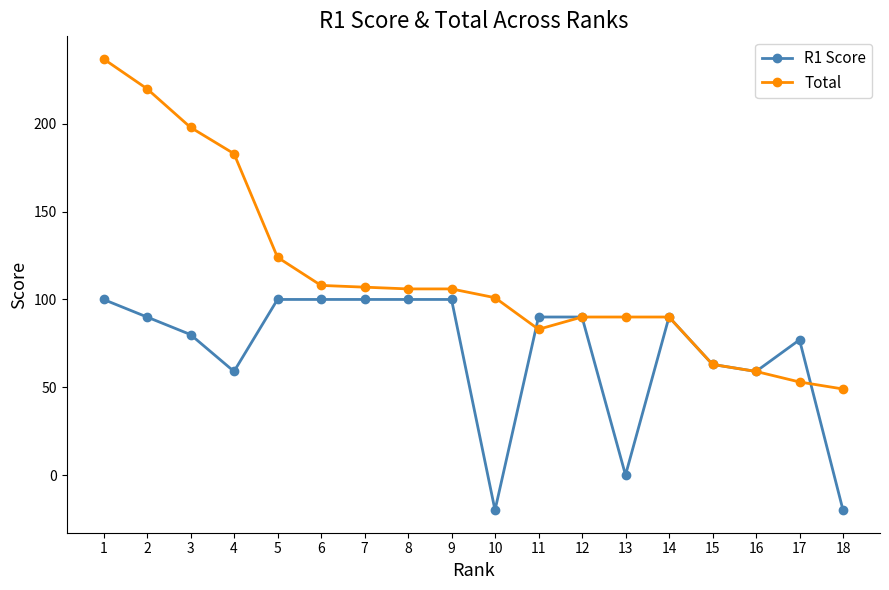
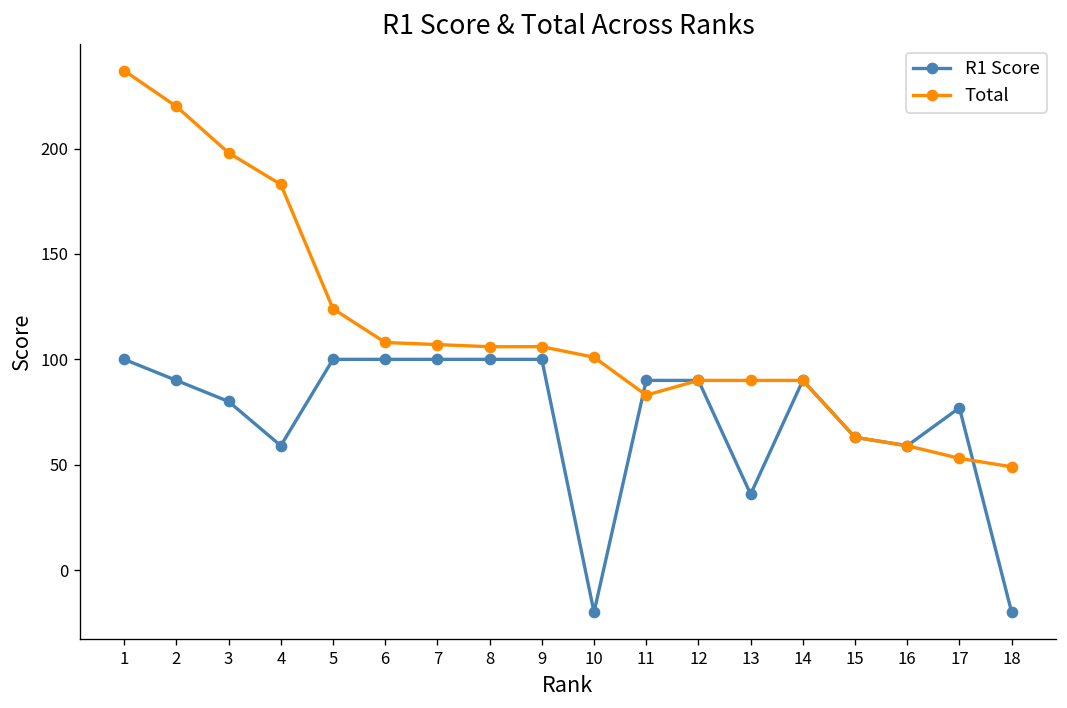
  {
    "R1 Score": {
      "1": 100,
      "2": 90,
      "3": 80,
      "4": 59,
      "5": 100,
      "6": 100,
      "7": 100,
      "8": 100,
      "9": 100,
      "10": -20,
      "11": 90,
-     "13": 0,
+     "13": 36,
      "17": 77,
      "18": -20
    },
    "Total": {
      "1": 237,
      "2": 220,
      "3": 198,
      "4": 183,
      "5": 124,
      "6": 108,
      "7": 107,
      "8": 106,
      "9": 106,
      "10": 101,
      "11": 83,
      "13": 90,
      "17": 53,
      "18": 49
    }
  }
